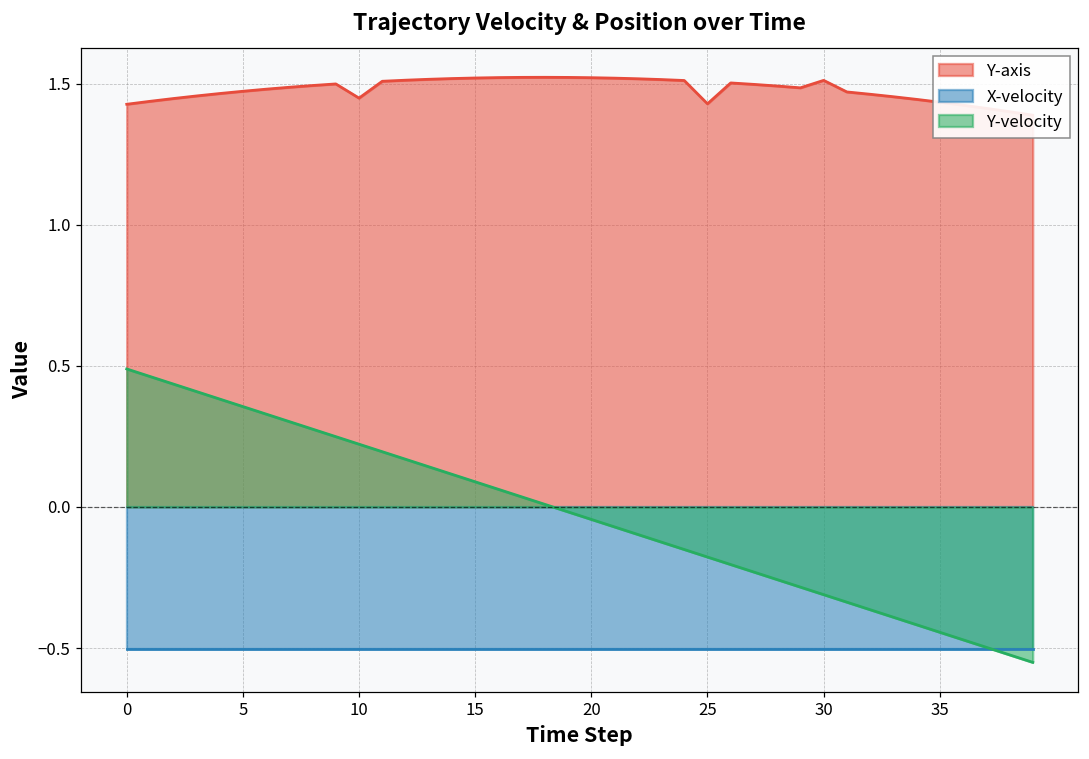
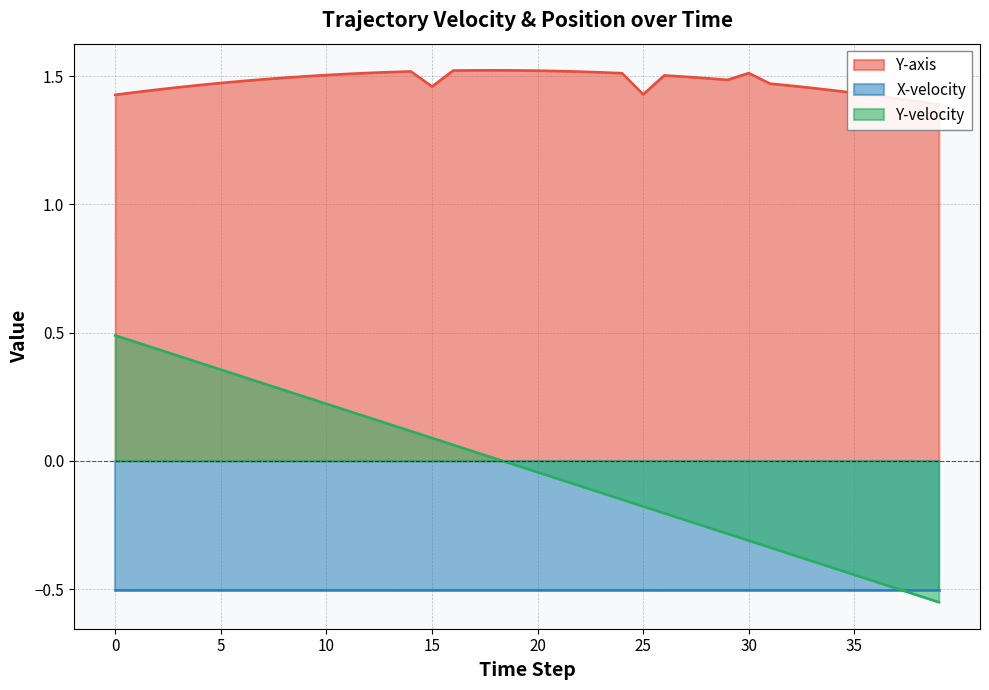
  {
    "Y-axis": {
      "0": 1.43,
      "5": 1.47,
-     "10": 1.45,
-     "15": 1.52,
+     "10": 1.50,
+     "15": 1.46,
      "20": 1.52,
      "25": 1.43,
      "30": 1.51
    }
  }
